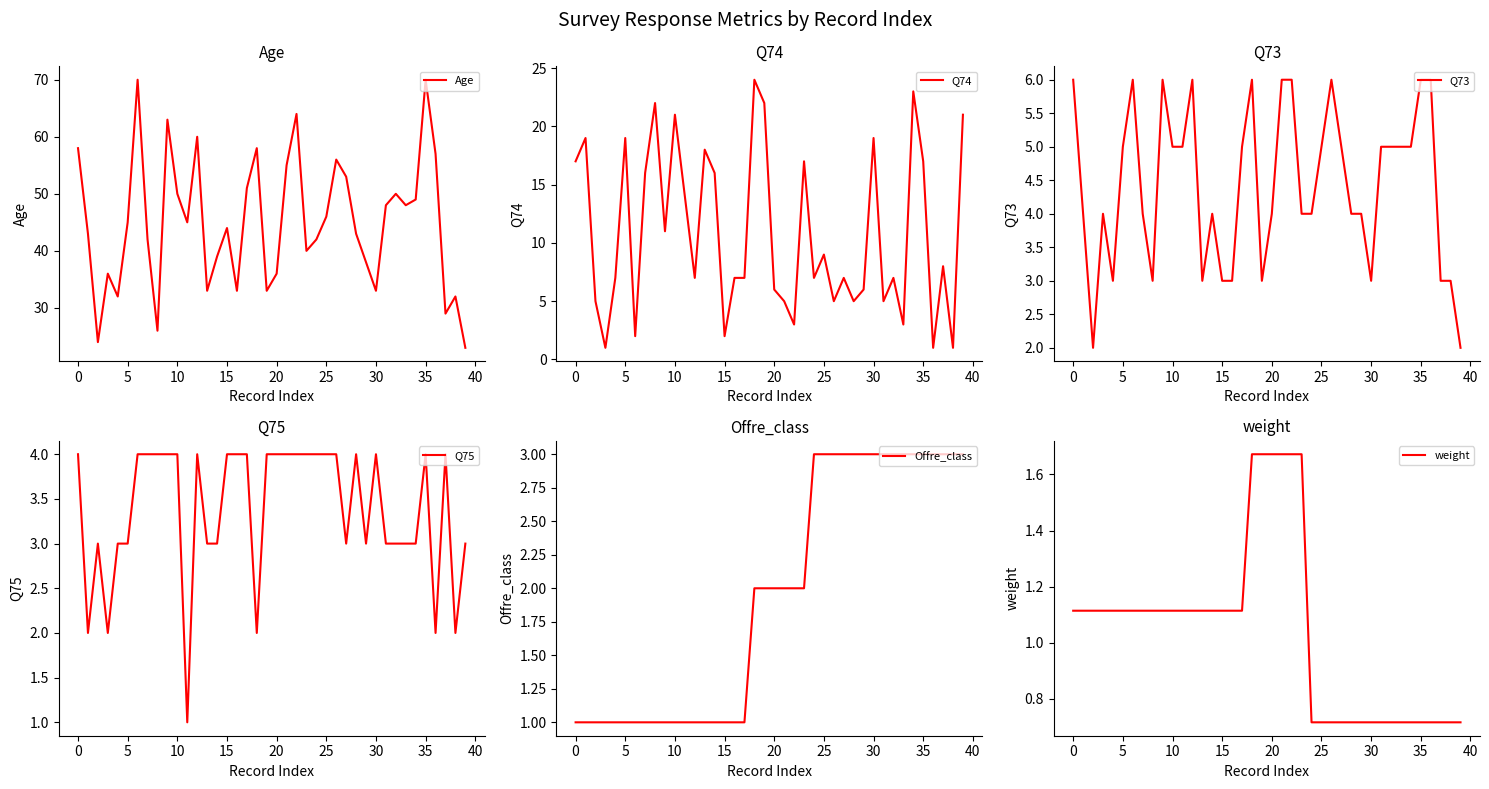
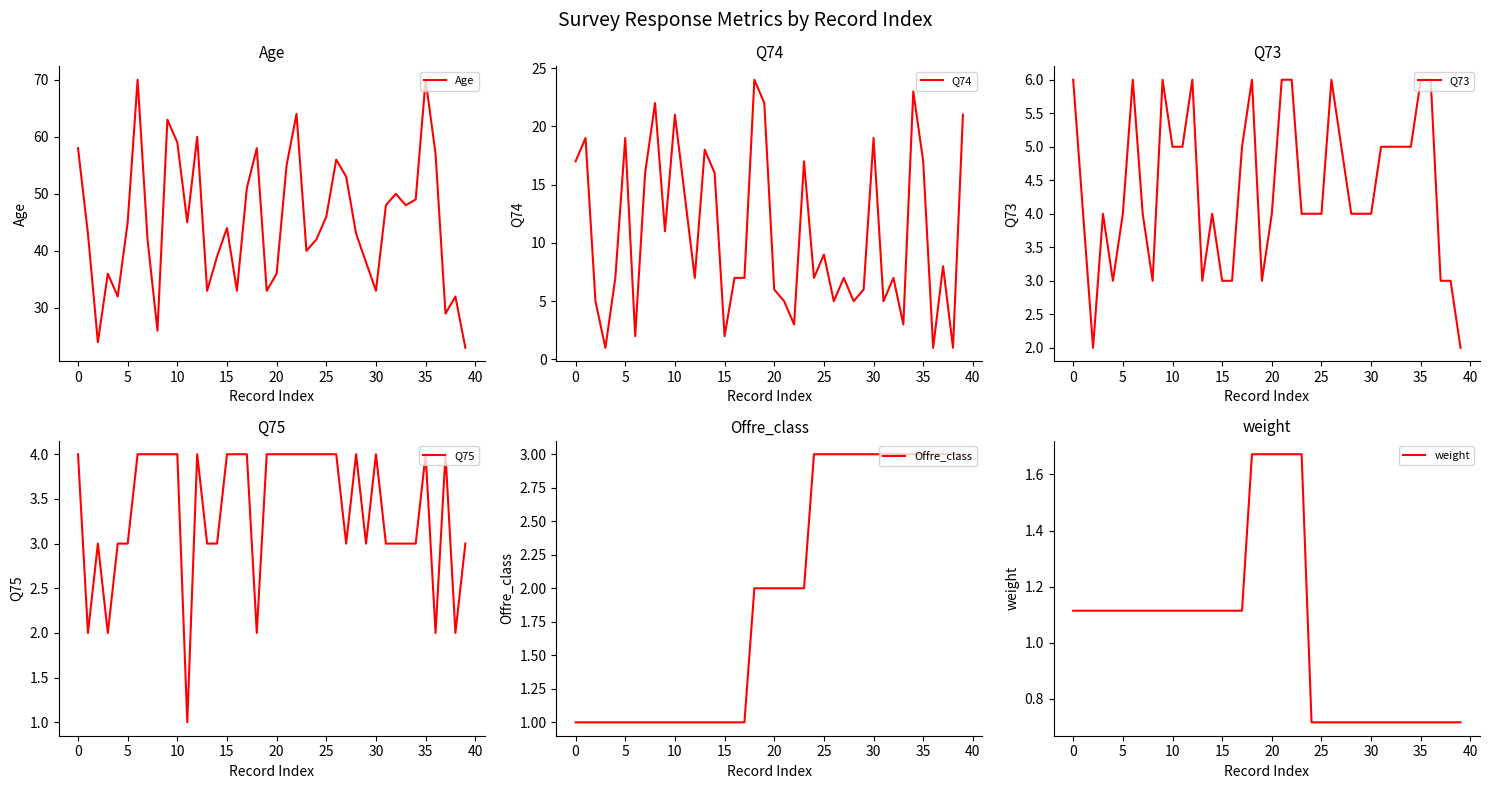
  {
    "Age": {
      "0": 58,
      "5": 45,
-     "10": 50,
+     "10": 59,
      "15": 44,
      "20": 36,
      "25": 46,
      "30": 33
    },
    "Q74": {
      "0": 17.0,
      "5": 19.0,
      "10": 21.0,
      "15": 2.0,
      "20": 6.0,
      "25": 9.0,
      "30": 19.0,
      "35": 17.0
    },
    "Q73": {
      "0": 6,
-     "5": 5,
+     "5": 4,
      "10": 5,
      "15": 3,
      "20": 4,
-     "25": 5,
-     "30": 3
+     "25": 4,
+     "30": 4
    },
    "Q75": {
      "0": 4.0,
      "5": 3.0,
      "10": 4.0,
      "15": 4.0,
      "20": 4.0,
      "25": 4.0,
      "30": 4.0
    },
    "Offre_class": {
      "0": 1.00,
      "5": 1.00,
      "10": 1.00,
      "15": 1.00,
      "20": 2.00,
      "25": 3.00,
      "30": 3.00
    },
    "weight": {
      "0": 1.11,
      "5": 1.11,
      "10": 1.11,
      "15": 1.11,
      "20": 1.67,
      "25": 0.72,
      "30": 0.72,
      "35": 0.72
    }
  }
